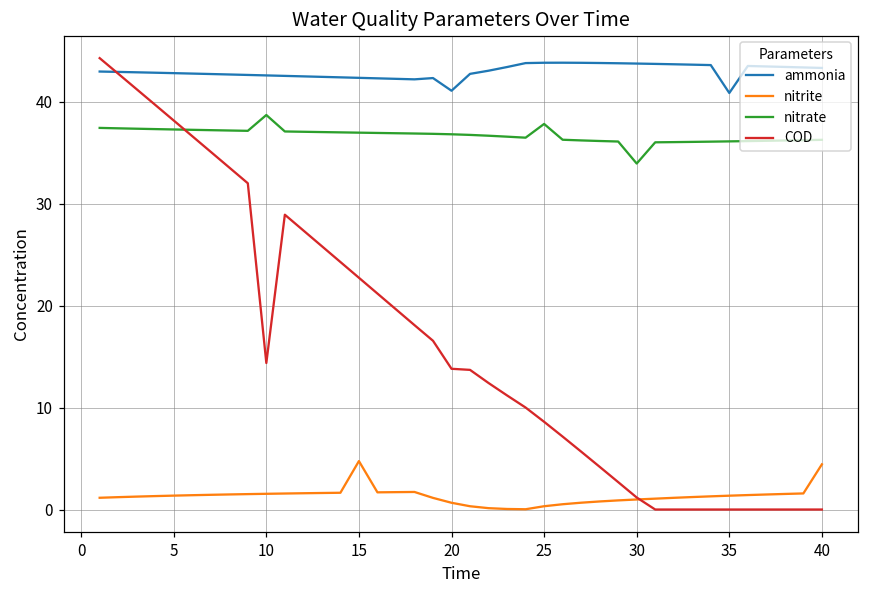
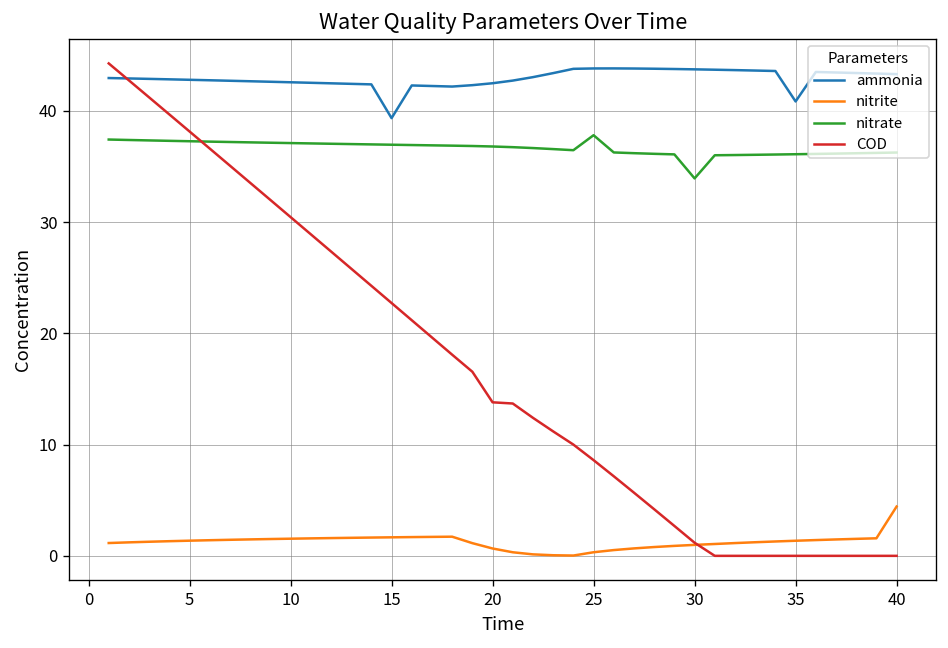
  {
    "ammonia": {
      "5": 43,
      "10": 43,
-     "15": 42,
-     "20": 41,
+     "15": 39,
+     "20": 42,
      "25": 44,
      "30": 44,
      "35": 41
    },
    "nitrite": {
      "5": 1,
      "10": 2,
-     "15": 5,
+     "15": 2,
      "20": 1,
      "25": 0,
      "35": 1,
      "40": 4
    },
    "nitrate": {
      "5": 37,
-     "10": 39,
+     "10": 37,
      "15": 37,
      "20": 37,
      "25": 38,
      "30": 34,
      "35": 36
    },
    "COD": {
      "5": 38,
-     "10": 14,
+     "10": 30,
      "15": 23,
      "20": 14,
      "25": 9,
      "35": 0,
      "40": 0
    }
  }
